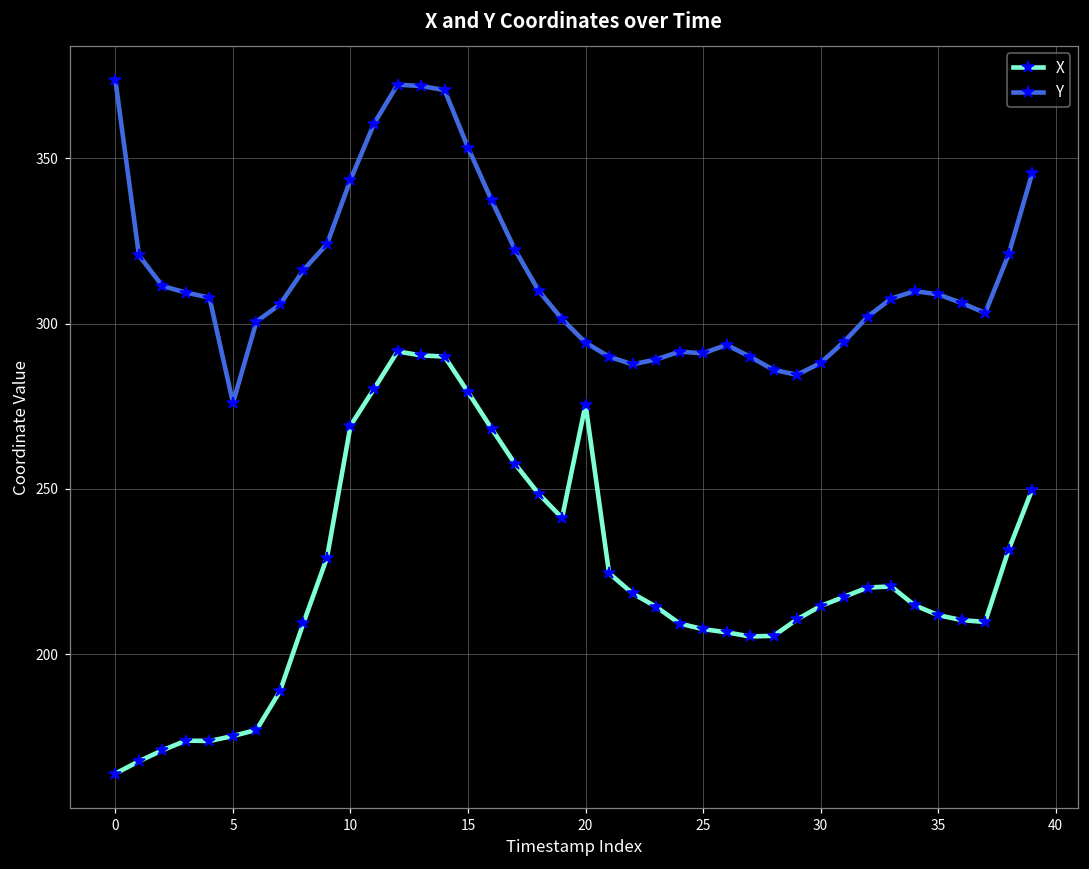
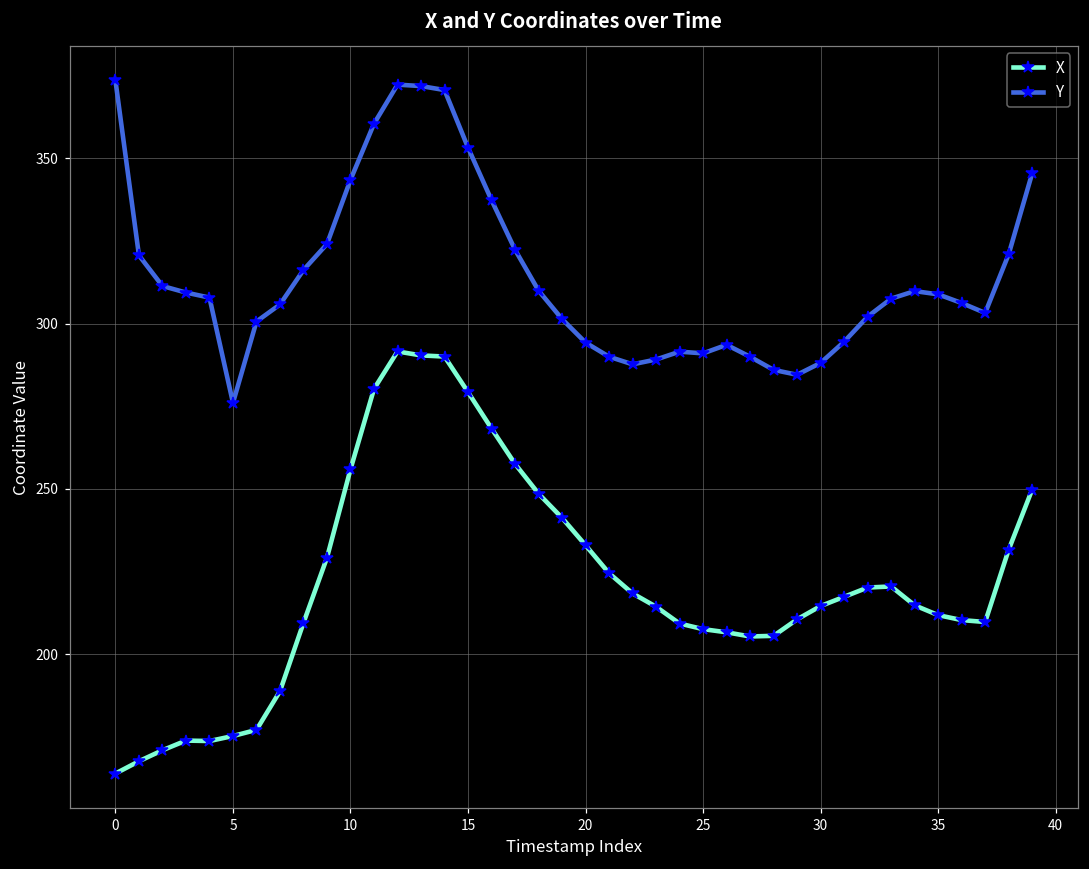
  {
    "X": {
      "0": 164,
      "5": 175,
-     "10": 269,
+     "10": 256,
      "15": 279,
-     "20": 276,
+     "20": 233,
      "25": 208,
      "30": 215,
      "35": 212
    },
    "Y": {
      "0": 374,
      "5": 276,
      "10": 343,
      "15": 353,
      "20": 294,
      "25": 291,
      "30": 288,
      "35": 309
    }
  }
